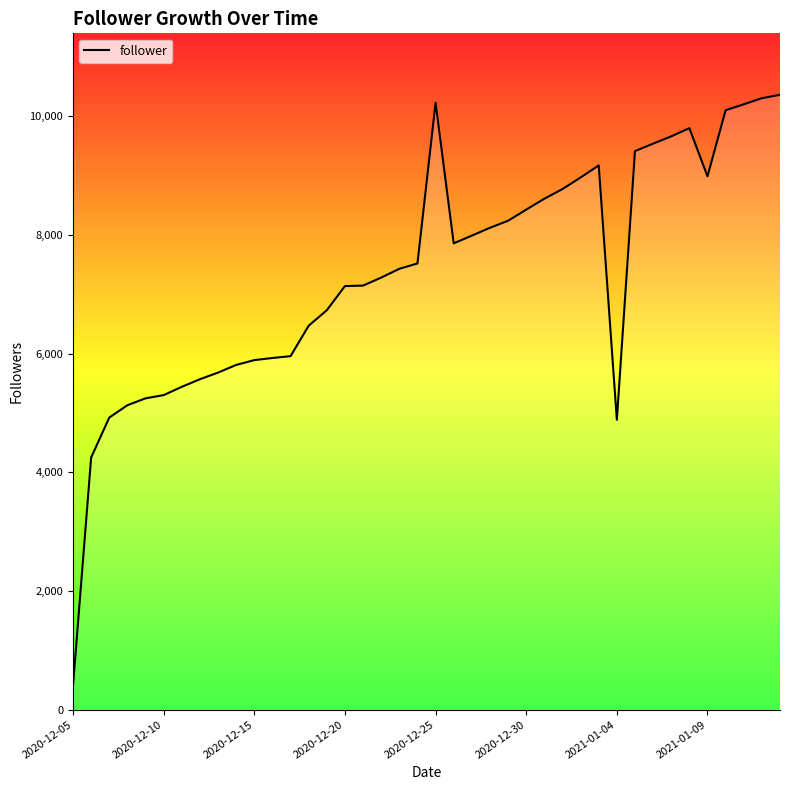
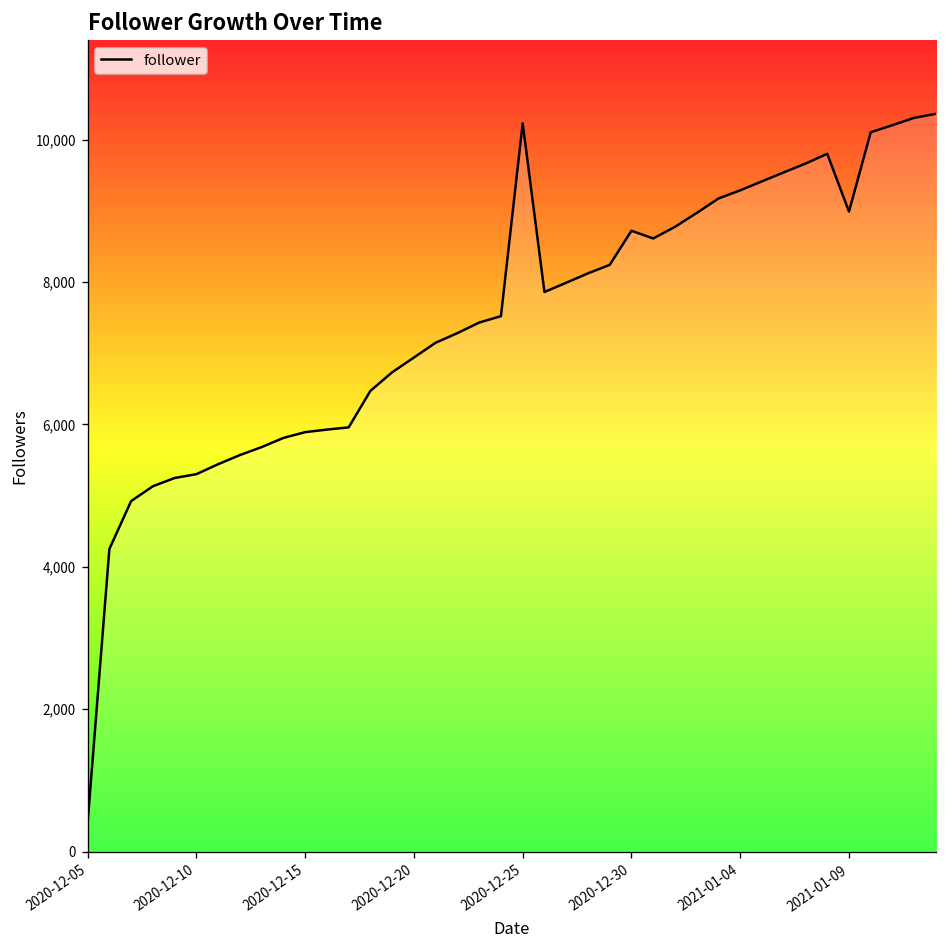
  {
    "2020-12-05": "400",
    "2020-12-10": "5,300",
    "2020-12-15": "5,900",
-   "2020-12-20": "7,100",
+   "2020-12-20": "6,900",
    "2020-12-25": "10,200",
-   "2020-12-30": "8,400",
-   "2021-01-04": "4,900",
+   "2020-12-30": "8,700",
+   "2021-01-04": "9,300",
    "2021-01-09": "9,000"
  }
